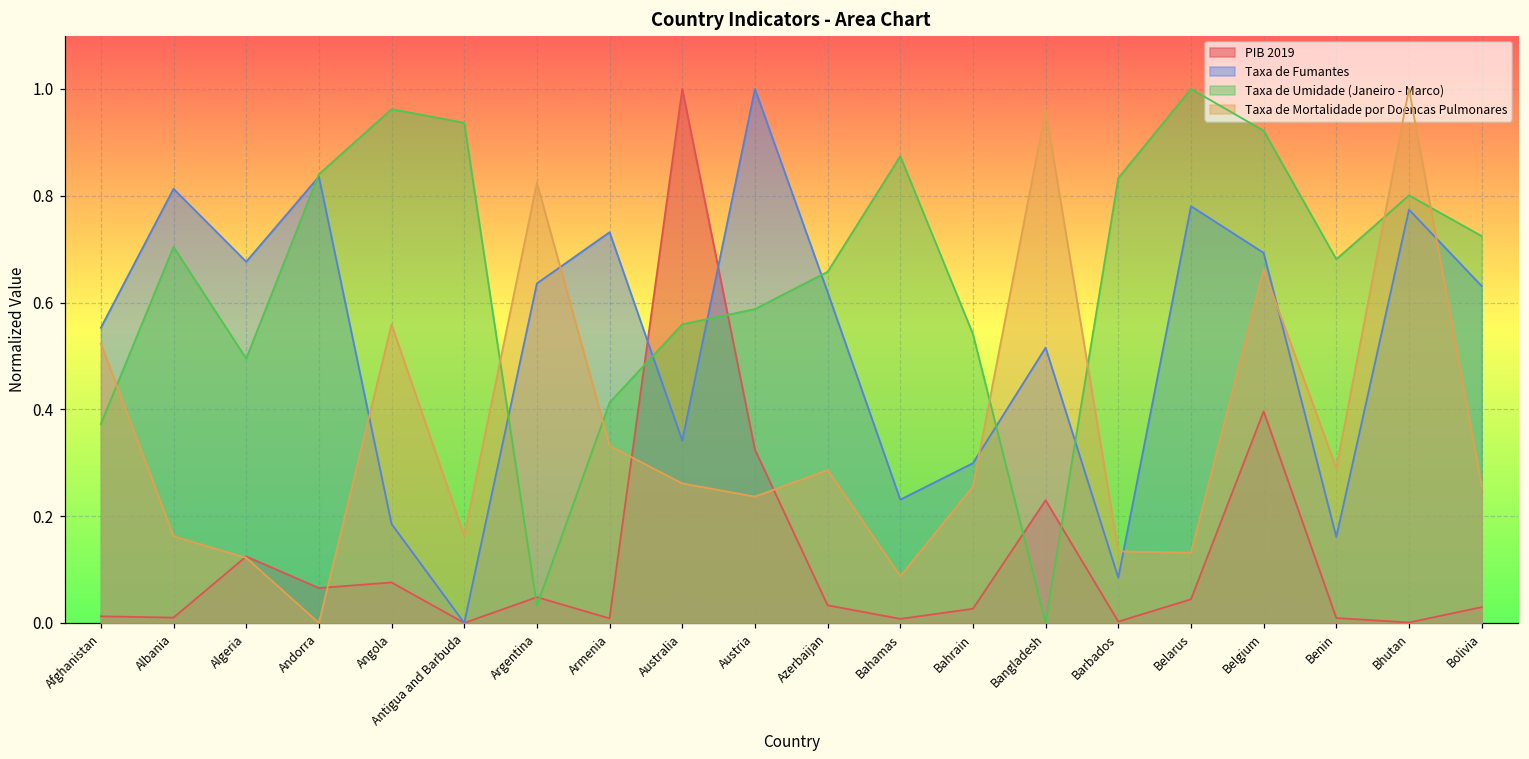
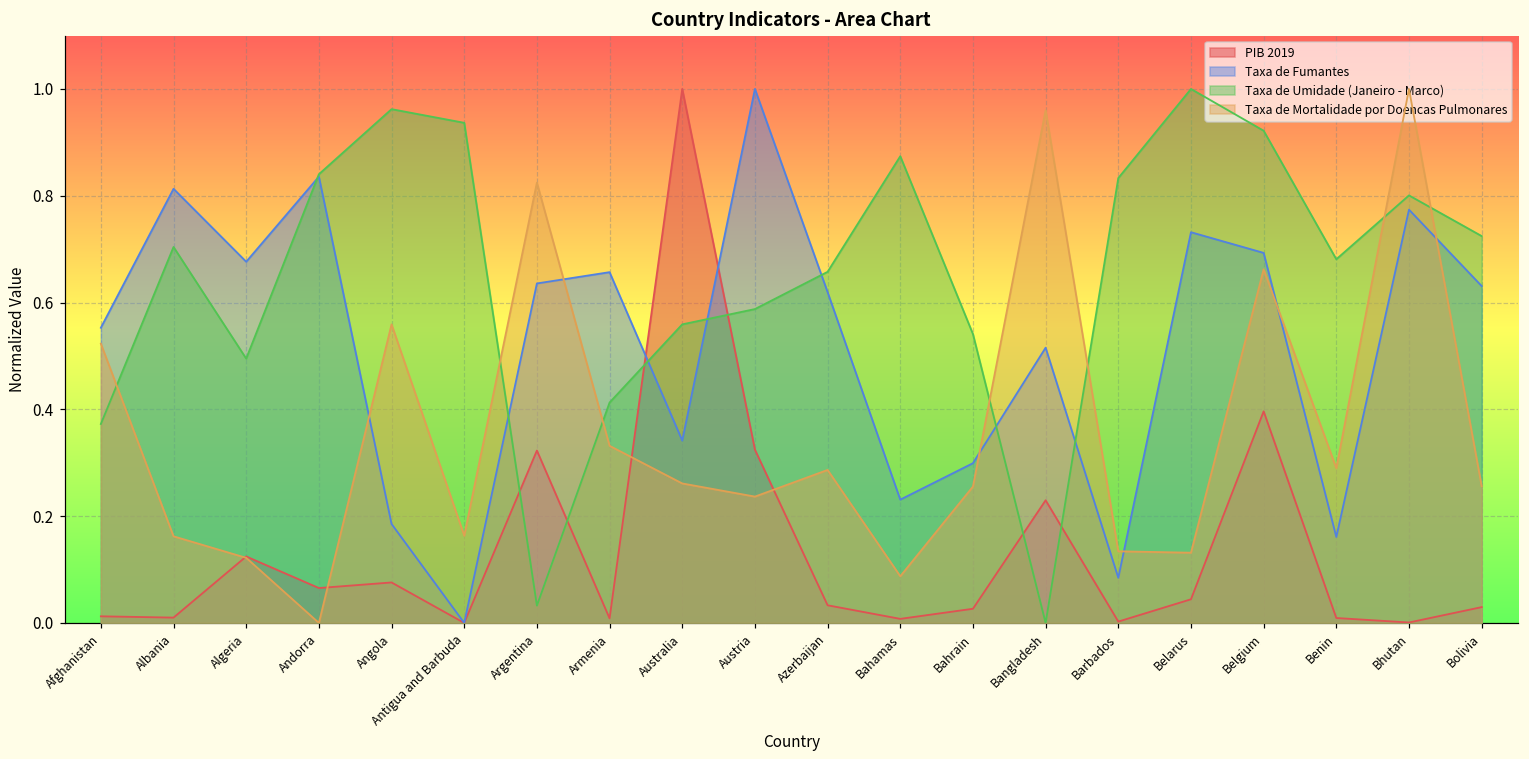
  {
    "PIB 2019": {
      "Afghanistan": 0.01,
      "Albania": 0.01,
      "Andorra": 0.07,
      "Angola": 0.08,
-     "Argentina": 0.05,
+     "Argentina": 0.32,
      "Armenia": 0.01,
      "Australia": 1.00,
      "Austria": 0.32,
      "Azerbaijan": 0.03,
      "Bahamas": 0.01,
      "Bahrain": 0.03,
      "Bangladesh": 0.23,
      "Barbados": 0.00,
      "Belarus": 0.04,
      "Belgium": 0.40,
      "Benin": 0.01,
      "Bhutan": 0.00,
      "Bolivia": 0.03
    },
    "Taxa de Fumantes": {
      "Afghanistan": 0.55,
      "Albania": 0.81,
      "Algeria": 0.68,
      "Angola": 0.19,
      "Argentina": 0.64,
-     "Armenia": 0.73,
+     "Armenia": 0.66,
      "Australia": 0.34,
      "Austria": 1.00,
      "Azerbaijan": 0.62,
      "Bahamas": 0.23,
      "Bahrain": 0.30,
      "Bangladesh": 0.52,
      "Barbados": 0.08,
-     "Belarus": 0.78,
+     "Belarus": 0.73,
      "Belgium": 0.69,
      "Benin": 0.16,
      "Bhutan": 0.77,
      "Bolivia": 0.63
    },
    "Taxa de Umidade (Janeiro - Marco)": {
      "Afghanistan": 0.37,
      "Albania": 0.70,
      "Algeria": 0.50,
      "Angola": 0.96,
      "Antigua and Barbuda": 0.94,
      "Argentina": 0.03,
      "Armenia": 0.41,
      "Australia": 0.56,
      "Austria": 0.59,
      "Azerbaijan": 0.66,
      "Bahamas": 0.87,
      "Bahrain": 0.54,
      "Bangladesh": 0.00,
      "Barbados": 0.83,
      "Belarus": 1.00,
      "Belgium": 0.92,
      "Benin": 0.68,
      "Bhutan": 0.80,
      "Bolivia": 0.72
    },
    "Taxa de Mortalidade por Doencas Pulmonares": {
      "Afghanistan": 0.52,
      "Albania": 0.16,
      "Andorra": 0.00,
      "Angola": 0.56,
      "Antigua and Barbuda": 0.16,
      "Argentina": 0.82,
      "Armenia": 0.33,
      "Australia": 0.26,
      "Austria": 0.24,
      "Azerbaijan": 0.29,
      "Bahamas": 0.09,
      "Bahrain": 0.26,
      "Bangladesh": 0.96,
      "Barbados": 0.13,
      "Belarus": 0.13,
      "Belgium": 0.66,
      "Benin": 0.29,
      "Bolivia": 0.26
    }
  }
